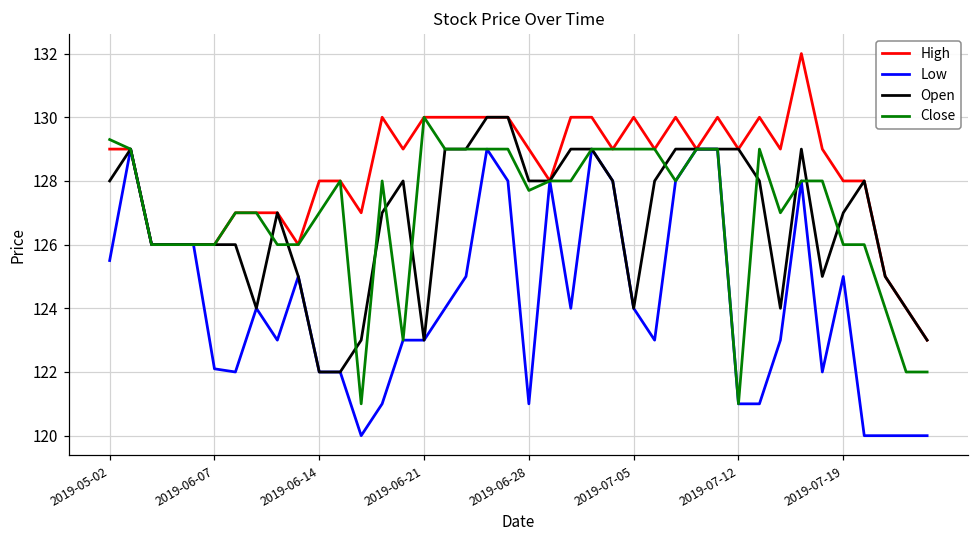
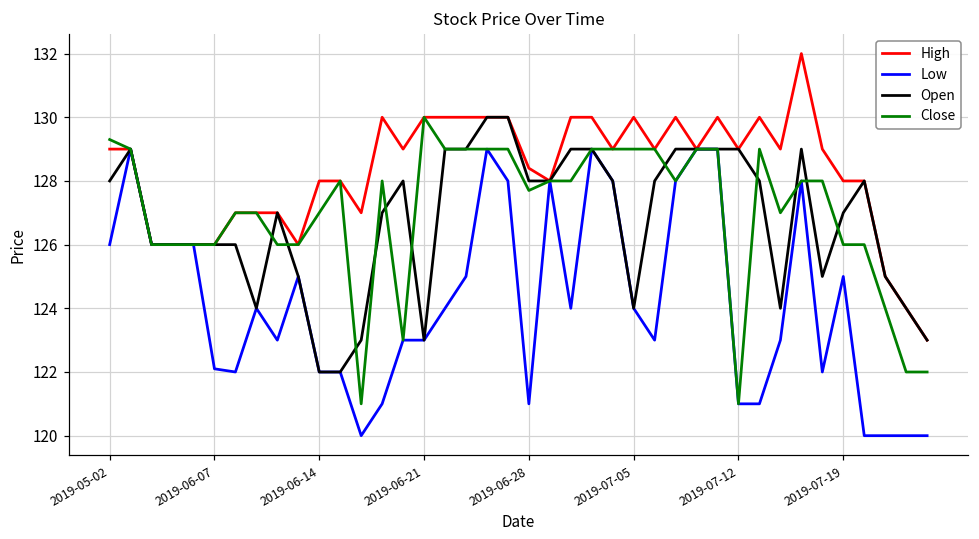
  {
    "High": {
      "2019-05-02": 129.0,
      "2019-06-14": 128.0,
-     "2019-06-28": 129.0,
+     "2019-06-28": 128.4,
      "2019-07-05": 130.0,
      "2019-07-19": 128.0
    },
    "Low": {
-     "2019-05-02": 125.5,
+     "2019-05-02": 126.0,
      "2019-06-07": 122.1,
      "2019-06-28": 121.0,
      "2019-07-19": 125.0
    },
    "Open": {
      "2019-05-02": 128.0,
      "2019-06-28": 128.0,
      "2019-07-19": 127.0
    },
    "Close": {
      "2019-05-02": 129.3,
      "2019-06-14": 127.0,
      "2019-06-28": 127.7,
      "2019-07-05": 129.0,
      "2019-07-19": 126.0
    }
  }
